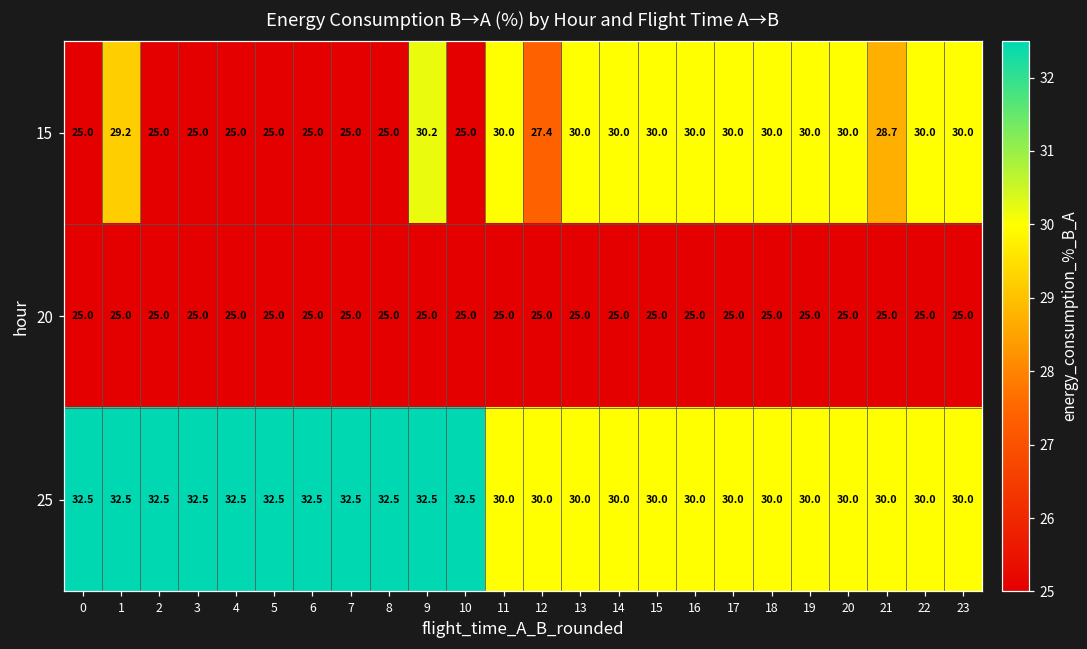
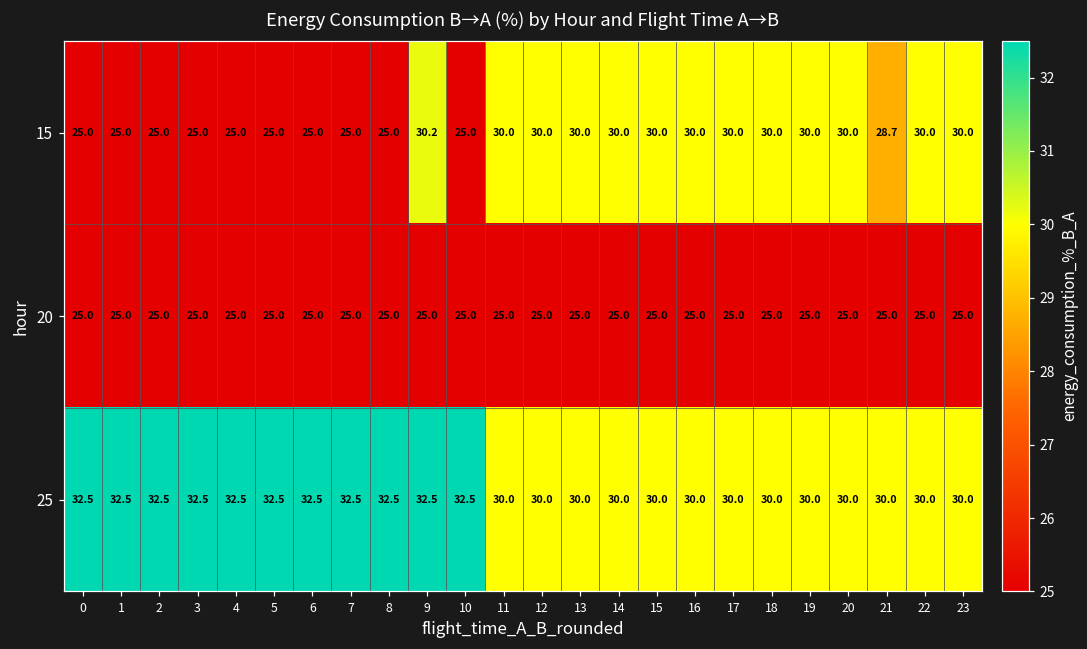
  {
    "15": {
      "0": 25.0,
-     "1": 29.2,
+     "1": 25.0,
      "2": 25.0,
      "3": 25.0,
      "4": 25.0,
      "5": 25.0,
      "6": 25.0,
      "7": 25.0,
      "8": 25.0,
      "9": 30.2,
      "10": 25.0,
      "11": 30.0,
-     "12": 27.4,
+     "12": 30.0,
      "13": 30.0,
      "14": 30.0,
      "15": 30.0,
      "16": 30.0,
      "17": 30.0,
      "18": 30.0,
      "19": 30.0,
      "20": 30.0,
      "21": 28.7,
      "22": 30.0,
      "23": 30.0
    },
    "20": {
      "0": 25.0,
      "1": 25.0,
      "2": 25.0,
      "3": 25.0,
      "4": 25.0,
      "5": 25.0,
      "6": 25.0,
      "7": 25.0,
      "8": 25.0,
      "9": 25.0,
      "10": 25.0,
      "11": 25.0,
      "12": 25.0,
      "13": 25.0,
      "14": 25.0,
      "15": 25.0,
      "16": 25.0,
      "17": 25.0,
      "18": 25.0,
      "19": 25.0,
      "20": 25.0,
      "21": 25.0,
      "22": 25.0,
      "23": 25.0
    },
    "25": {
      "0": 32.5,
      "1": 32.5,
      "2": 32.5,
      "3": 32.5,
      "4": 32.5,
      "5": 32.5,
      "6": 32.5,
      "7": 32.5,
      "8": 32.5,
      "9": 32.5,
      "10": 32.5,
      "11": 30.0,
      "12": 30.0,
      "13": 30.0,
      "14": 30.0,
      "15": 30.0,
      "16": 30.0,
      "17": 30.0,
      "18": 30.0,
      "19": 30.0,
      "20": 30.0,
      "21": 30.0,
      "22": 30.0,
      "23": 30.0
    }
  }
